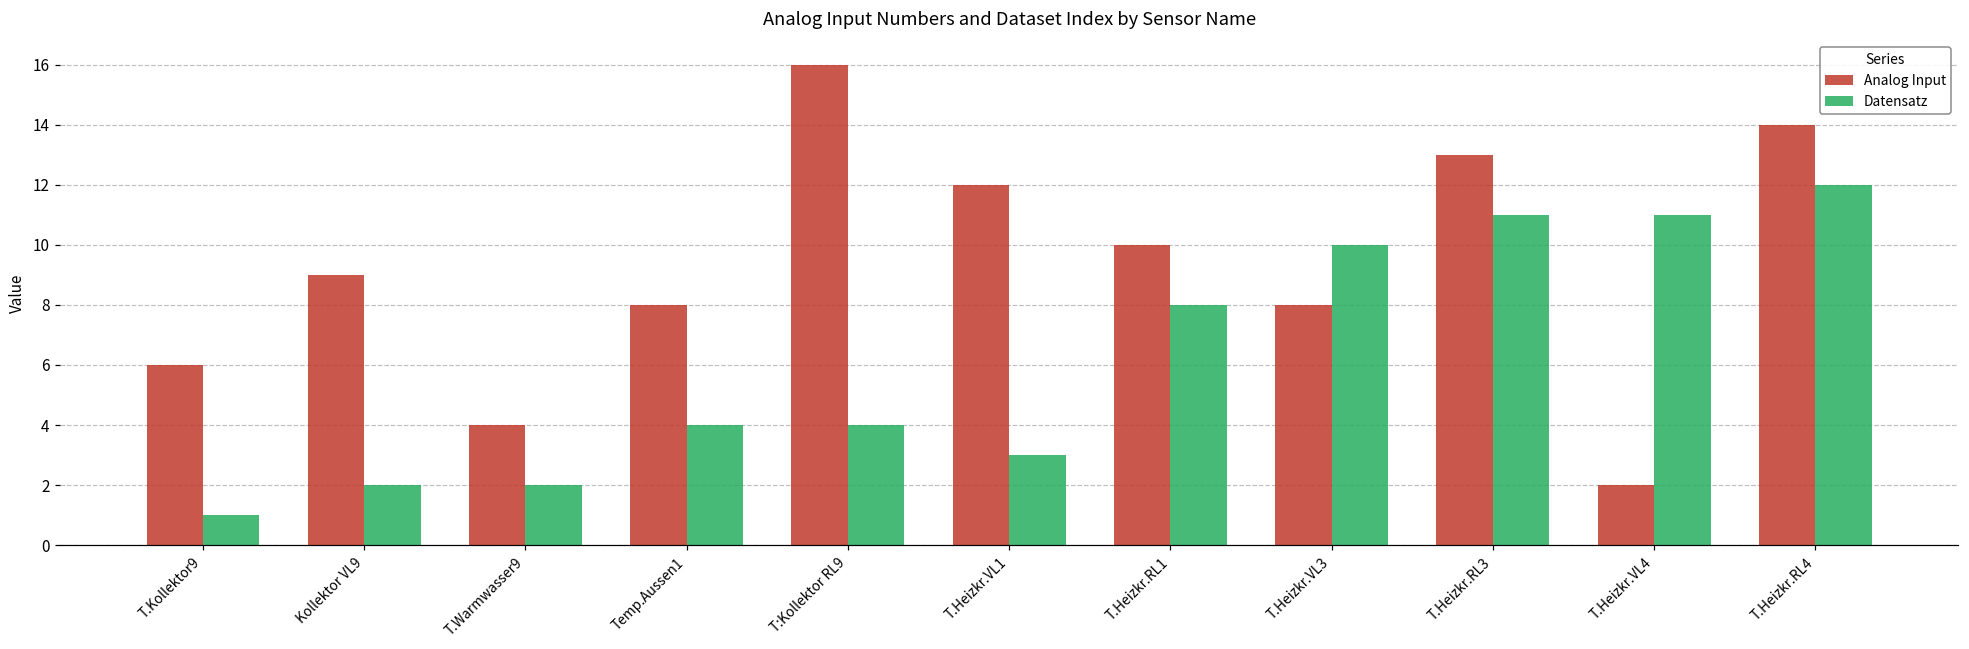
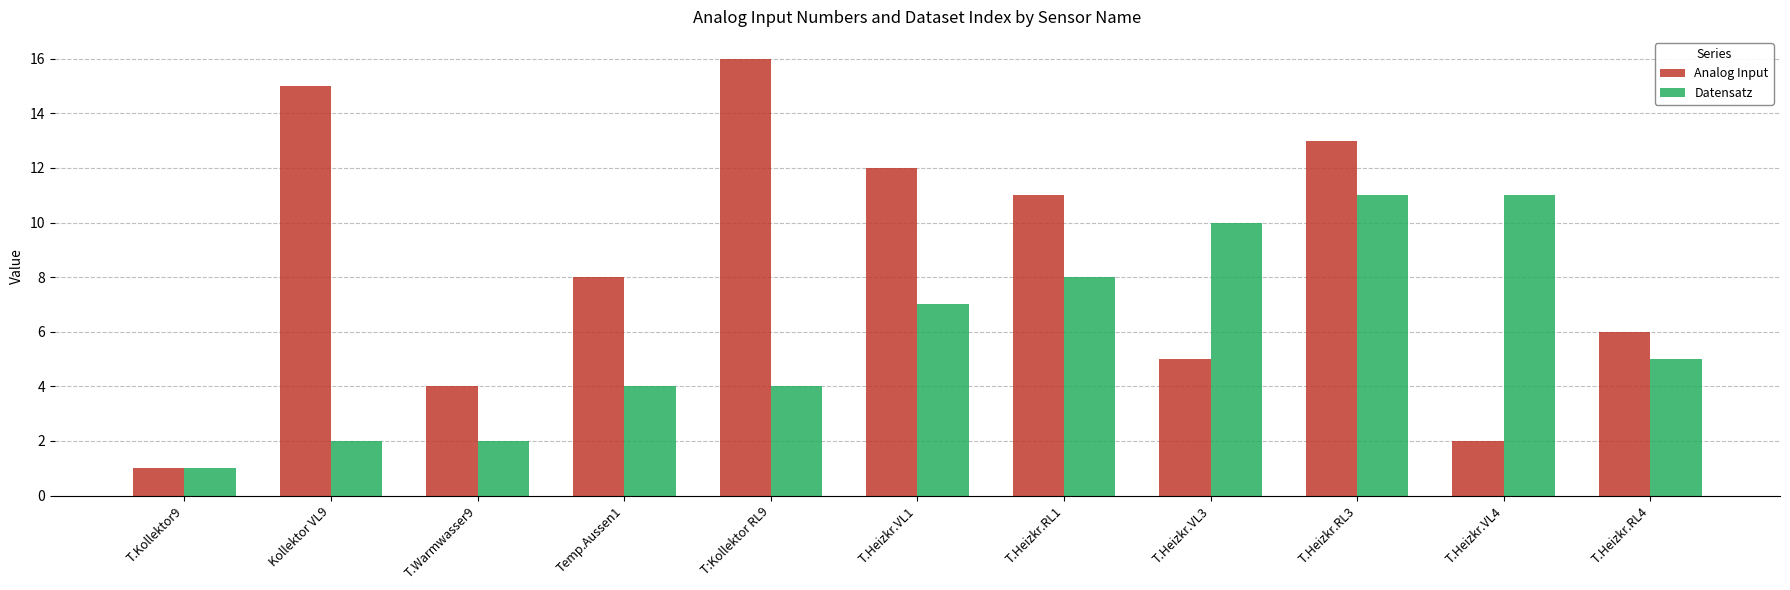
  {
    "Analog Input": {
-     "T.Kollektor9": 6,
-     "Kollektor VL9": 9,
+     "T.Kollektor9": 1,
+     "Kollektor VL9": 15,
      "T.Warmwasser9": 4,
      "Temp.Aussen1": 8,
      "T:Kollektor RL9": 16,
      "T.Heizkr.VL1": 12,
-     "T.Heizkr.RL1": 10,
-     "T.Heizkr.VL3": 8,
+     "T.Heizkr.RL1": 11,
+     "T.Heizkr.VL3": 5,
      "T.Heizkr.RL3": 13,
      "T.Heizkr.VL4": 2,
-     "T.Heizkr.RL4": 14
+     "T.Heizkr.RL4": 6
    },
    "Datensatz": {
      "T.Kollektor9": 1,
      "Kollektor VL9": 2,
      "T.Warmwasser9": 2,
      "Temp.Aussen1": 4,
      "T:Kollektor RL9": 4,
-     "T.Heizkr.VL1": 3,
+     "T.Heizkr.VL1": 7,
      "T.Heizkr.RL1": 8,
      "T.Heizkr.VL3": 10,
      "T.Heizkr.RL3": 11,
      "T.Heizkr.VL4": 11,
-     "T.Heizkr.RL4": 12
+     "T.Heizkr.RL4": 5
    }
  }
